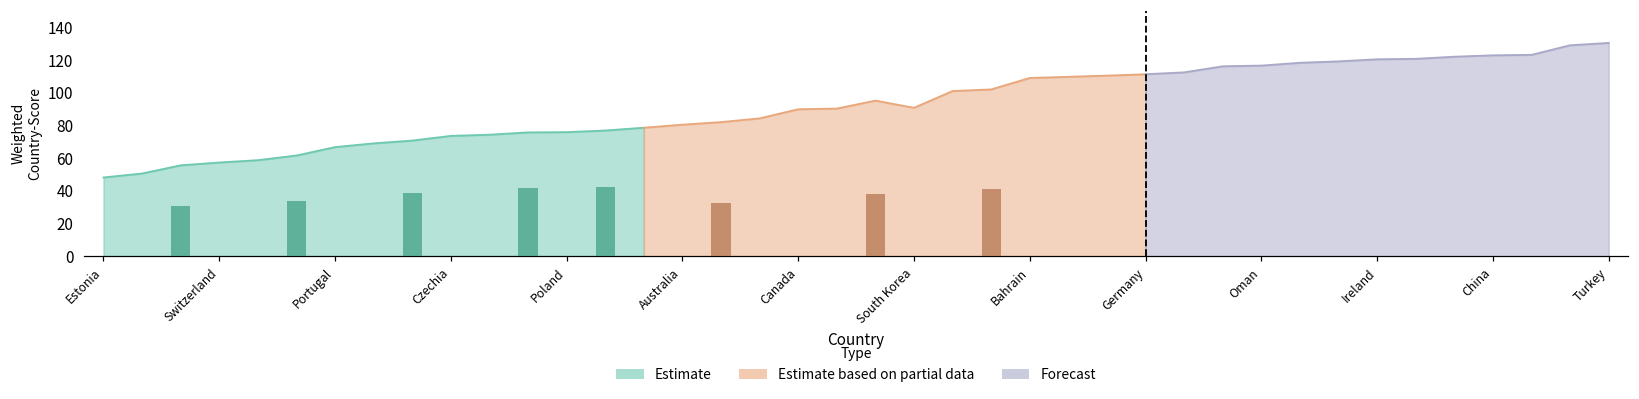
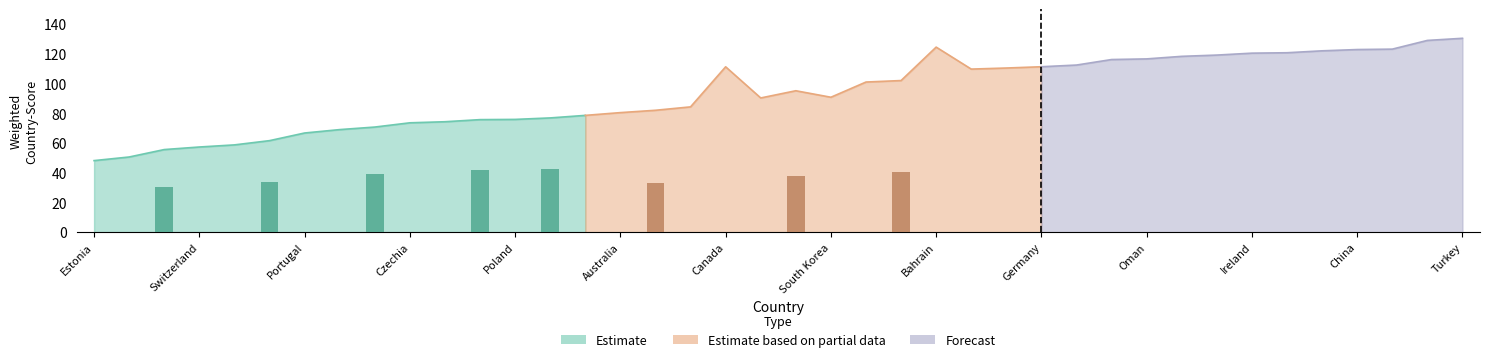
  {
    "Estimate based on partial data": {
      "Australia": 80,
-     "Canada": 90,
+     "Canada": 111,
      "South Korea": 91,
-     "Bahrain": 109
+     "Bahrain": 125
    }
  }
